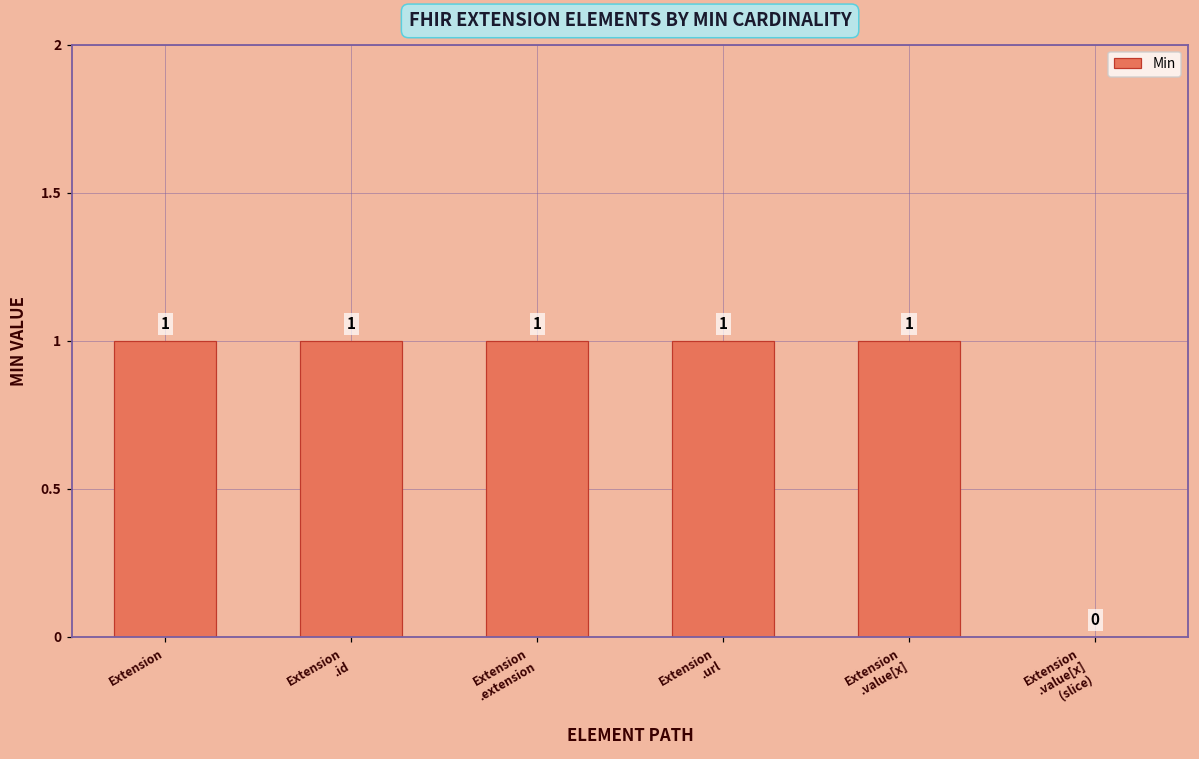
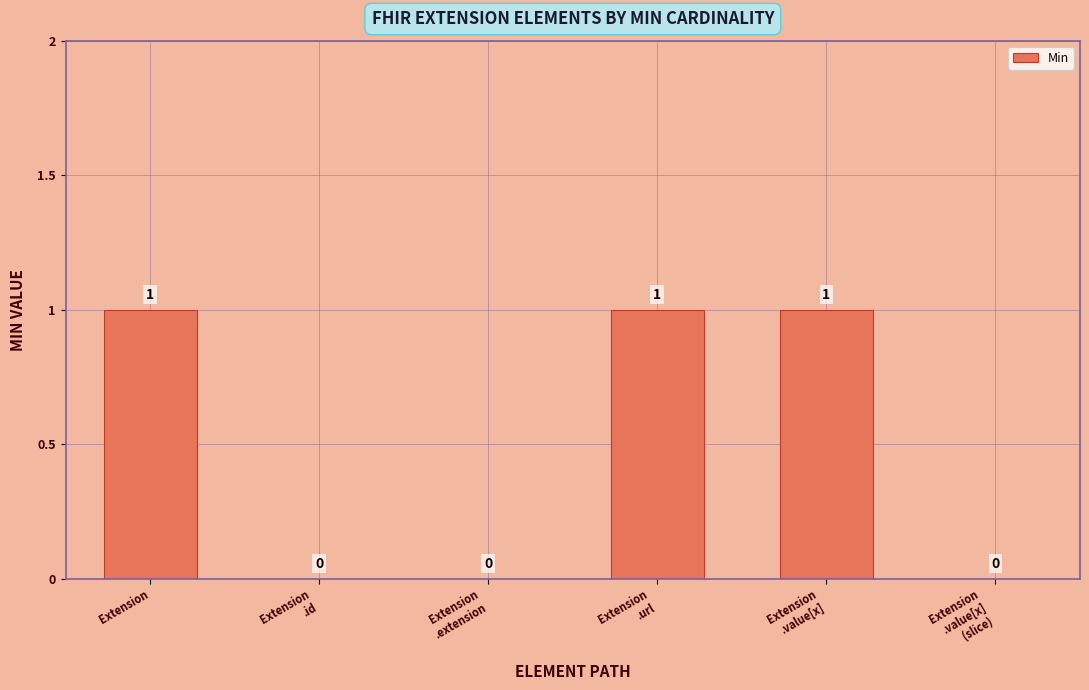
  {
-   "Extension .id": 1,
-   "Extension .extension": 1
+   "Extension .id": 0,
+   "Extension .extension": 0
  }
